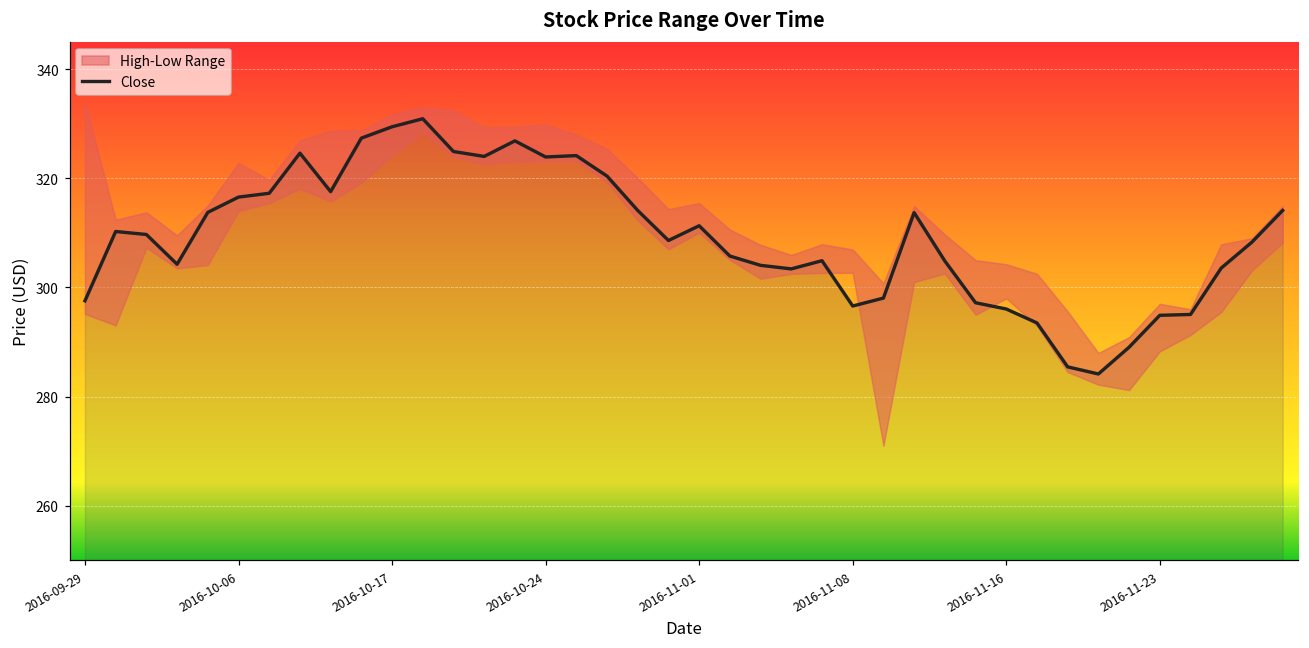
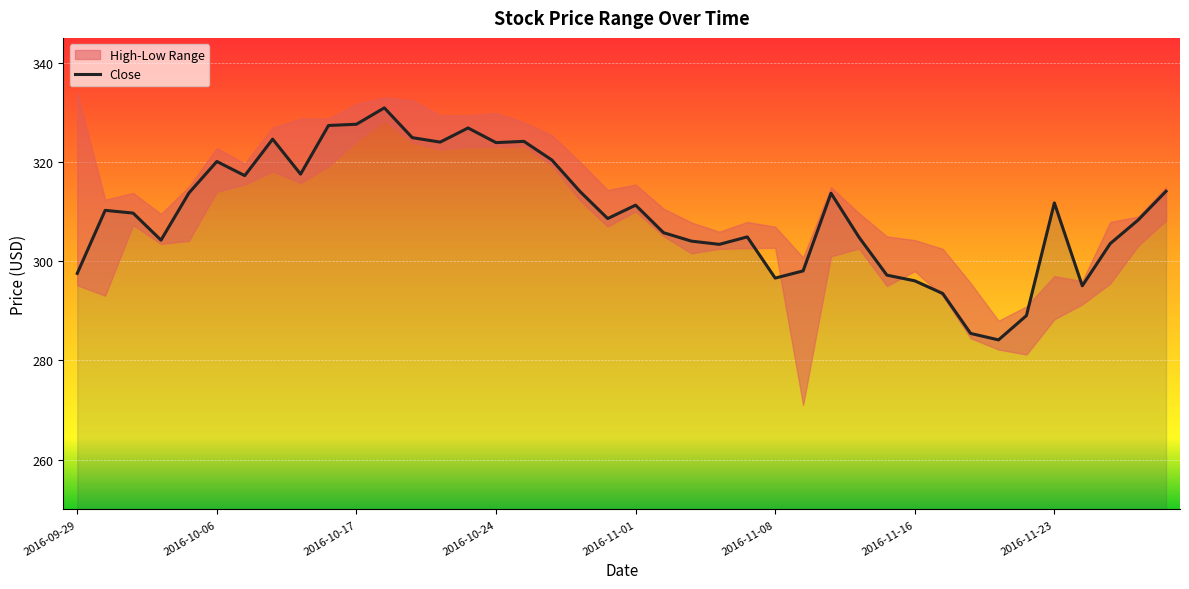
  {
    "Close": {
      "2016-09-29": 298,
-     "2016-10-06": 317,
-     "2016-10-17": 329,
+     "2016-10-06": 320,
+     "2016-10-17": 328,
      "2016-10-24": 324,
      "2016-11-01": 311,
      "2016-11-08": 297,
      "2016-11-16": 296,
-     "2016-11-23": 295
+     "2016-11-23": 312
    }
  }
